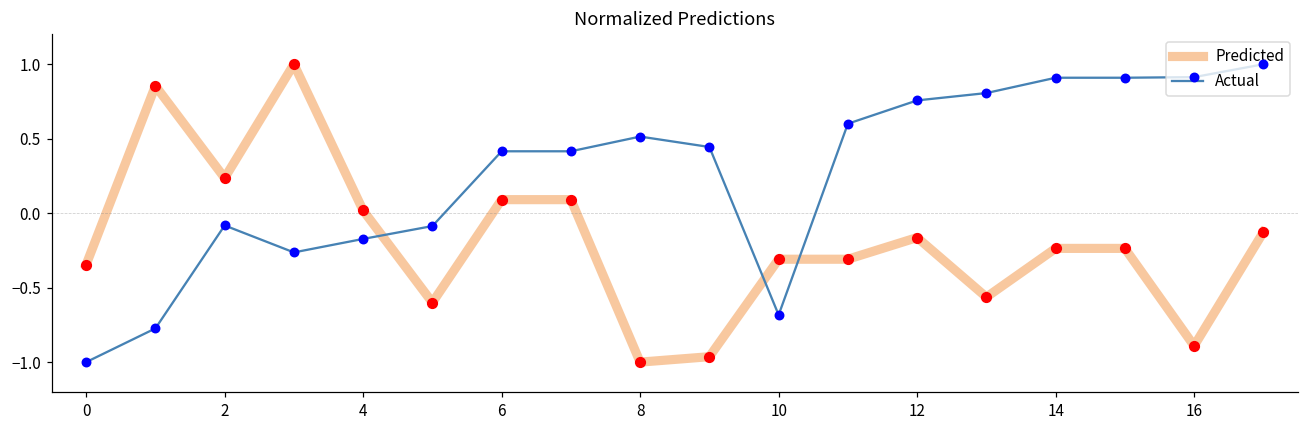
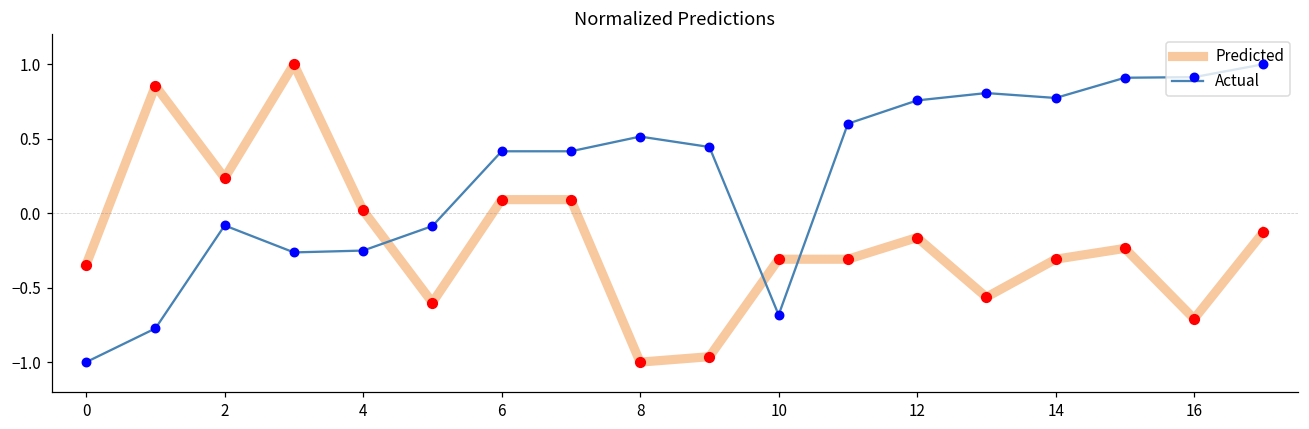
  {
    "Predicted": {
      "0": -0.35,
      "2": 0.24,
      "4": 0.02,
      "6": 0.09,
      "8": -1.00,
      "10": -0.31,
      "12": -0.16,
-     "14": -0.24,
-     "16": -0.89
+     "14": -0.31,
+     "16": -0.71
    },
    "Actual": {
      "0": -1.00,
      "2": -0.08,
-     "4": -0.17,
+     "4": -0.25,
      "6": 0.42,
      "8": 0.51,
      "10": -0.68,
      "12": 0.76,
-     "14": 0.91
+     "14": 0.77
    }
  }
